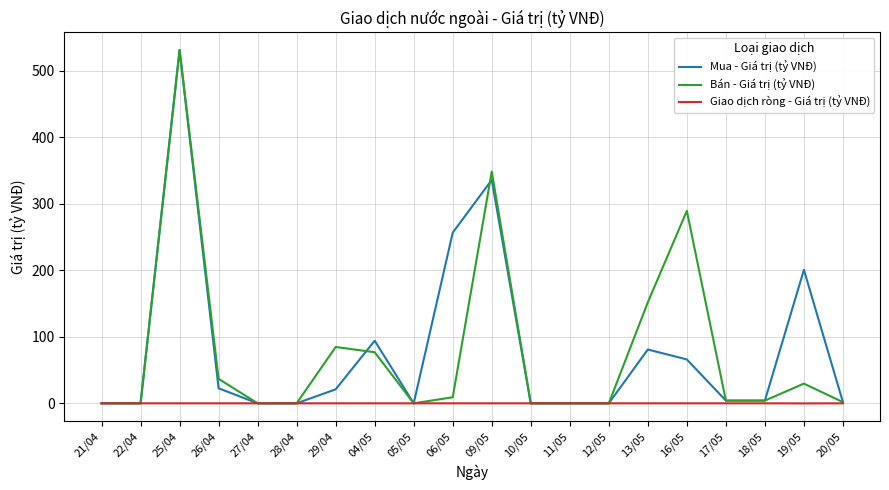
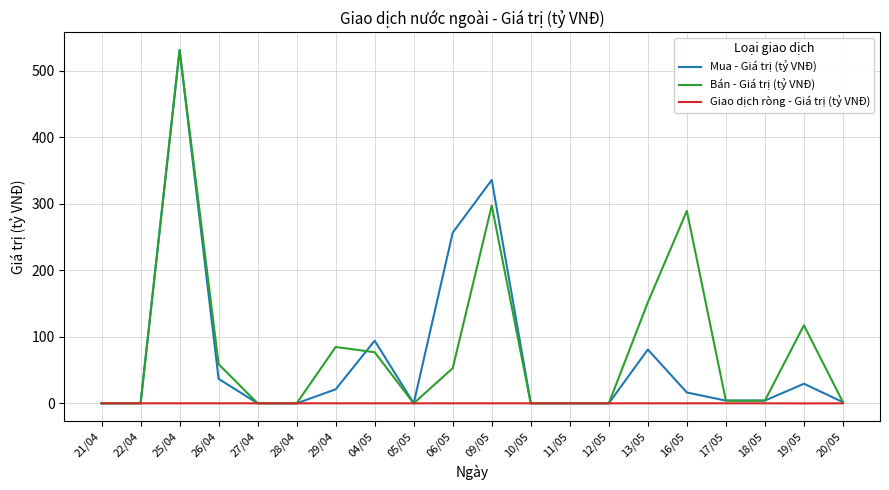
  {
    "Mua - Giá trị (tỷ VNĐ)": {
-     "26/04": 20,
+     "26/04": 40,
      "29/04": 20,
      "04/05": 90,
      "06/05": 260,
      "09/05": 340,
      "13/05": 80,
-     "16/05": 70,
-     "19/05": 200
+     "16/05": 20,
+     "19/05": 30
    },
    "Bán - Giá trị (tỷ VNĐ)": {
-     "26/04": 40,
+     "26/04": 60,
      "29/04": 80,
      "04/05": 80,
-     "06/05": 10,
-     "09/05": 350,
+     "06/05": 50,
+     "09/05": 300,
      "13/05": 150,
      "16/05": 290,
-     "19/05": 30
+     "19/05": 120
    },
    "Giao dịch ròng - Giá trị (tỷ VNĐ)": {
      "25/04": 0,
      "26/04": 0,
      "29/04": 0,
      "04/05": 0,
      "06/05": 0,
      "09/05": 0,
      "13/05": 0,
      "16/05": 0,
      "17/05": 0,
      "18/05": 0,
      "19/05": 0
    }
  }
